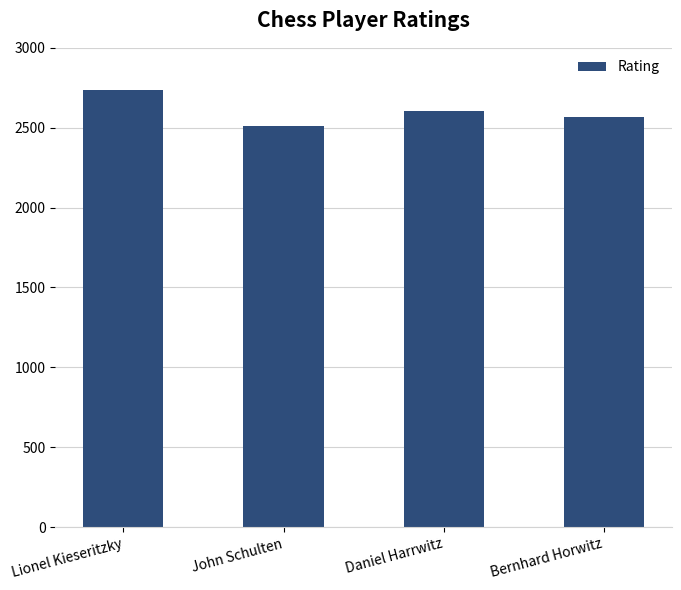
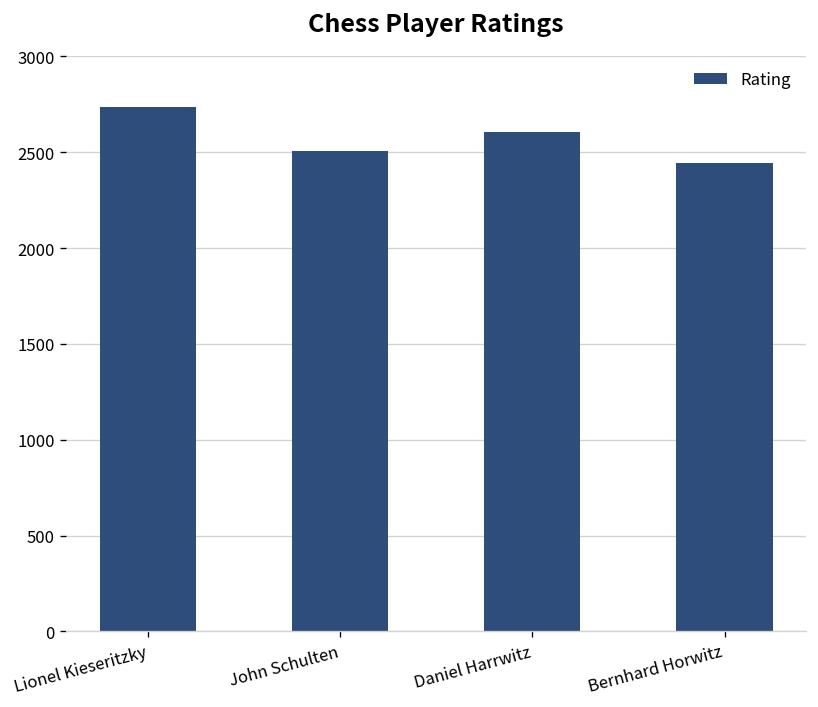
  {
    "Lionel Kieseritzky": 2730,
    "John Schulten": 2510,
    "Daniel Harrwitz": 2600,
-   "Bernhard Horwitz": 2570
+   "Bernhard Horwitz": 2440
  }
